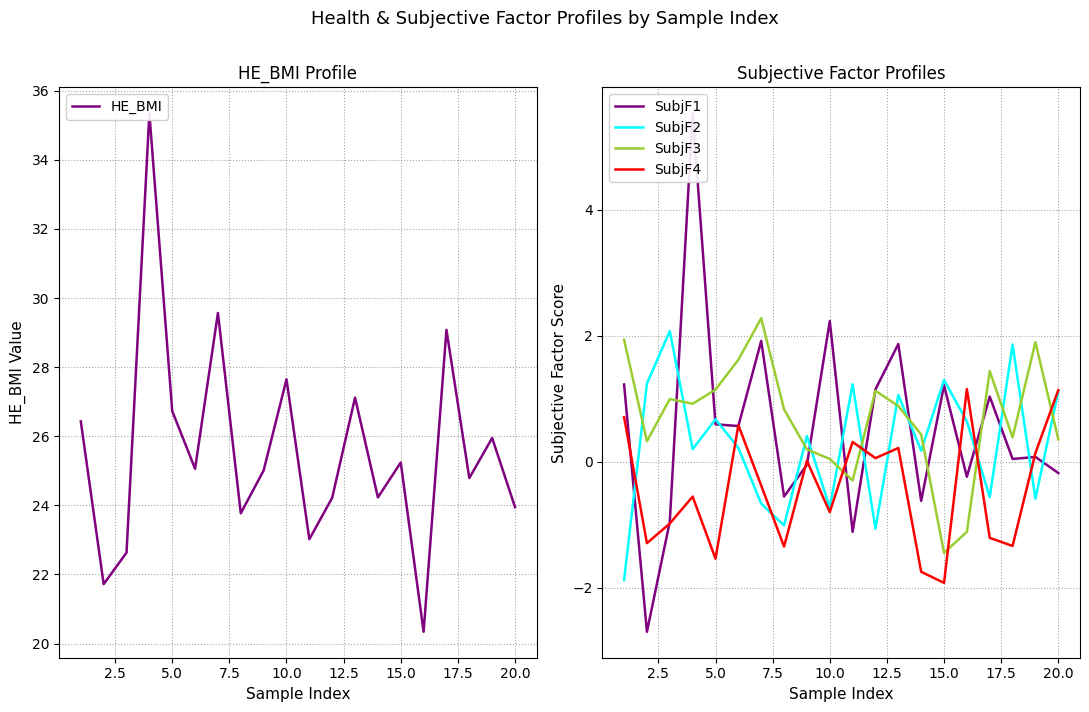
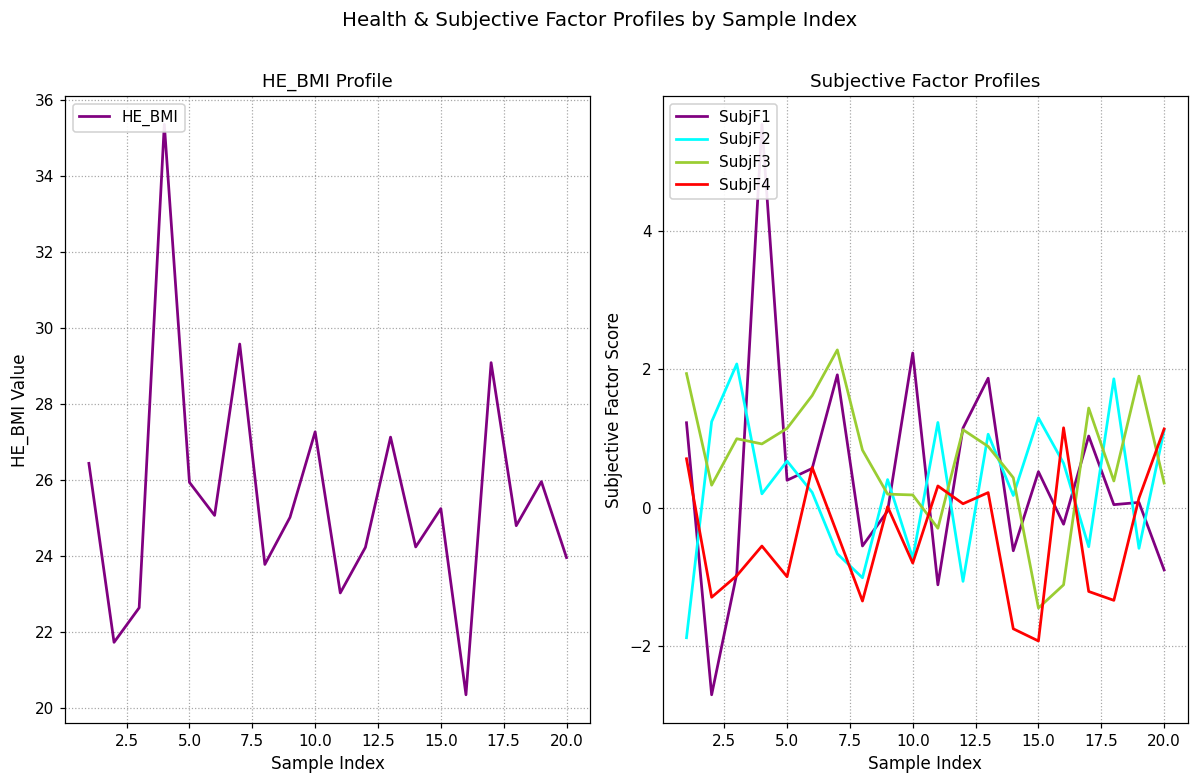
  {
    "HE_BMI Profile": {
-     "5.0": 26.7,
-     "10.0": 27.7,
+     "5.0": 25.9,
+     "10.0": 27.3,
      "15.0": 25.2,
      "20.0": 24.0
    },
    "Subjective Factor Profiles": {
      "SubjF1": {
-       "5.0": 0.6,
+       "5.0": 0.4,
        "10.0": 2.2,
-       "15.0": 1.2,
-       "20.0": -0.2
+       "15.0": 0.5,
+       "20.0": -0.9
      },
      "SubjF2": {
        "5.0": 0.7,
        "10.0": -0.7,
        "15.0": 1.3
      },
      "SubjF3": {
        "5.0": 1.1,
-       "10.0": 0.0,
+       "10.0": 0.2,
        "15.0": -1.5,
        "20.0": 0.4
      },
      "SubjF4": {
-       "5.0": -1.5,
+       "5.0": -1.0,
        "10.0": -0.8,
        "15.0": -1.9
      }
    }
  }
